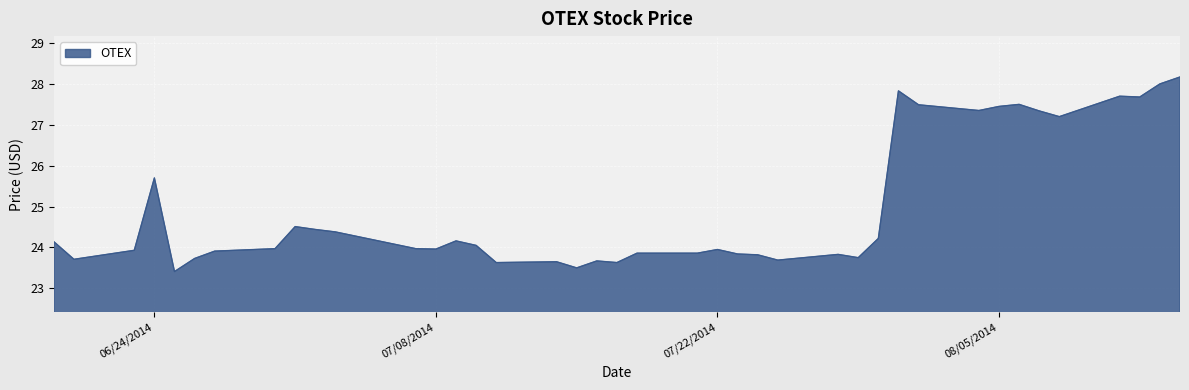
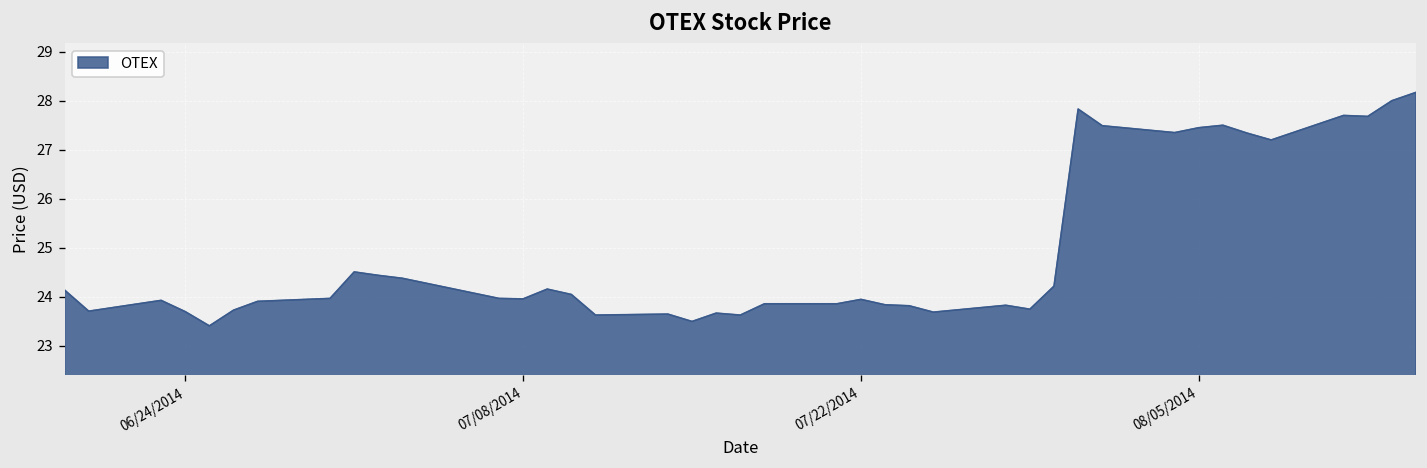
  {
-   "06/24/2014": 25.7,
+   "06/24/2014": 23.7,
    "07/08/2014": 24.0,
    "07/22/2014": 24.0,
    "08/05/2014": 27.5
  }
